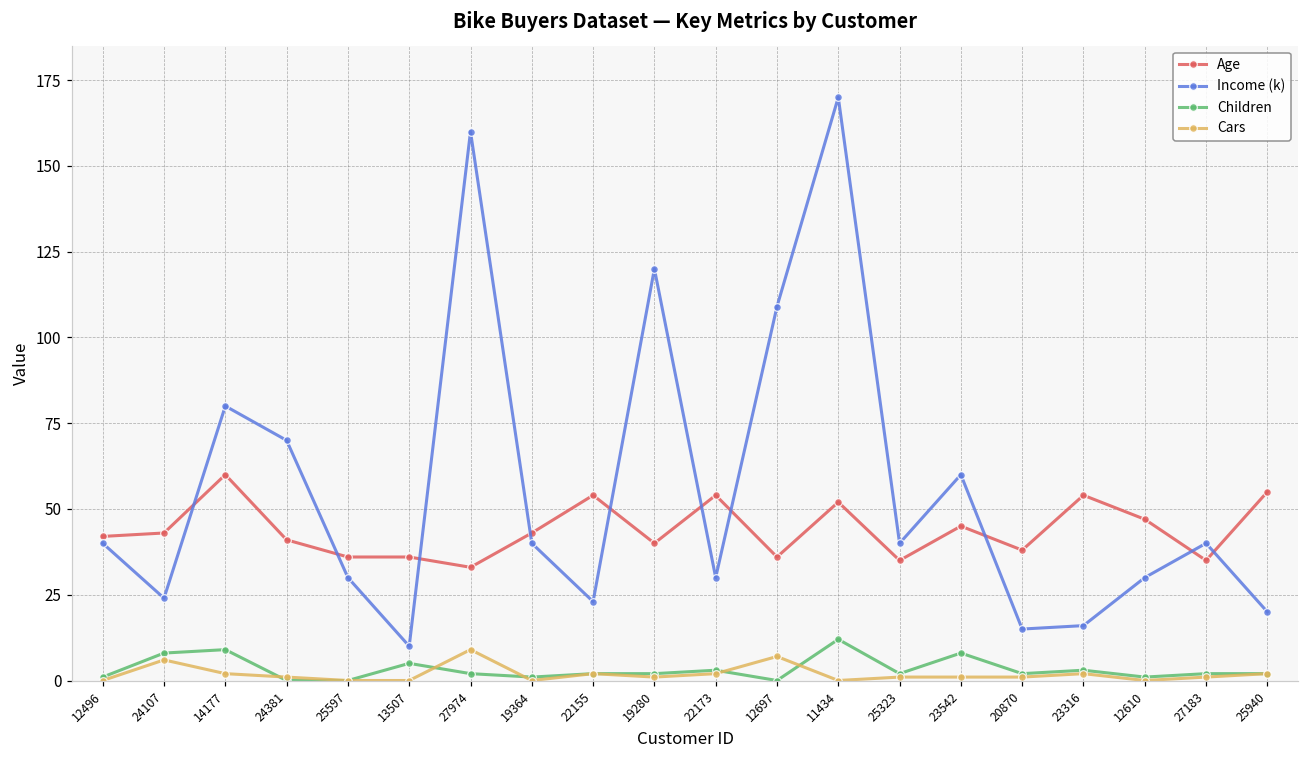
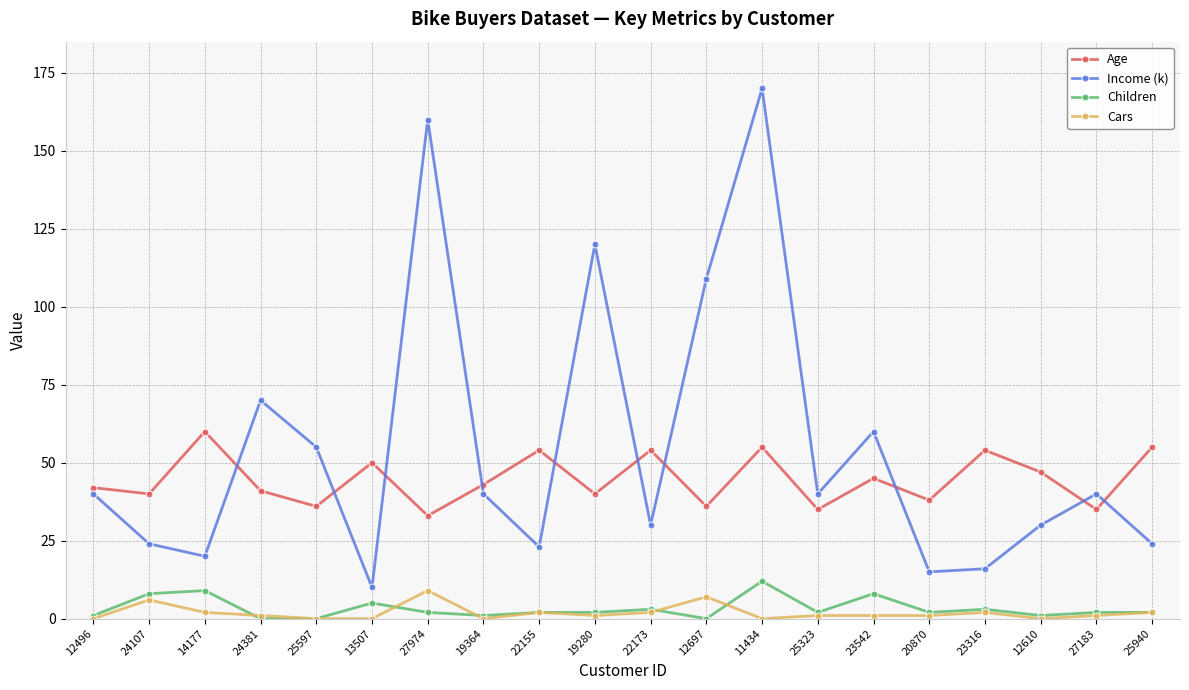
  {
    "Age": {
      "12496": 42,
-     "24107": 43,
+     "24107": 40,
      "14177": 60,
      "24381": 41,
      "25597": 36,
-     "13507": 36,
+     "13507": 50,
      "27974": 33,
      "19364": 43,
      "22155": 54,
      "19280": 40,
      "22173": 54,
      "12697": 36,
-     "11434": 52,
+     "11434": 55,
      "25323": 35,
      "23542": 45,
      "20870": 38,
      "23316": 54,
      "12610": 47,
      "27183": 35,
      "25940": 55
    },
    "Income (k)": {
      "12496": 40,
      "24107": 24,
-     "14177": 80,
+     "14177": 20,
      "24381": 70,
-     "25597": 30,
+     "25597": 55,
      "13507": 10,
      "27974": 160,
      "19364": 40,
      "22155": 23,
      "19280": 120,
      "22173": 30,
      "12697": 109,
      "11434": 170,
      "25323": 40,
      "23542": 60,
      "20870": 15,
      "23316": 16,
      "12610": 30,
      "27183": 40,
-     "25940": 20
+     "25940": 24
    },
    "Children": {
      "12496": 1,
      "24107": 8,
      "14177": 9,
      "24381": 0,
      "13507": 5,
      "27974": 2,
      "19364": 1,
      "19280": 2,
      "22173": 3,
      "12697": 0,
      "11434": 12,
      "25323": 2,
      "23542": 8,
      "20870": 2,
      "23316": 3,
      "12610": 1,
      "27183": 2
    },
    "Cars": {
      "12496": 0,
      "24107": 6,
      "14177": 2,
      "24381": 1,
      "13507": 0,
      "27974": 9,
      "19364": 0,
      "19280": 1,
      "22173": 2,
      "12697": 7,
      "11434": 0,
      "25323": 1,
      "23542": 1,
      "20870": 1,
      "23316": 2,
      "12610": 0,
      "27183": 1
    }
  }
